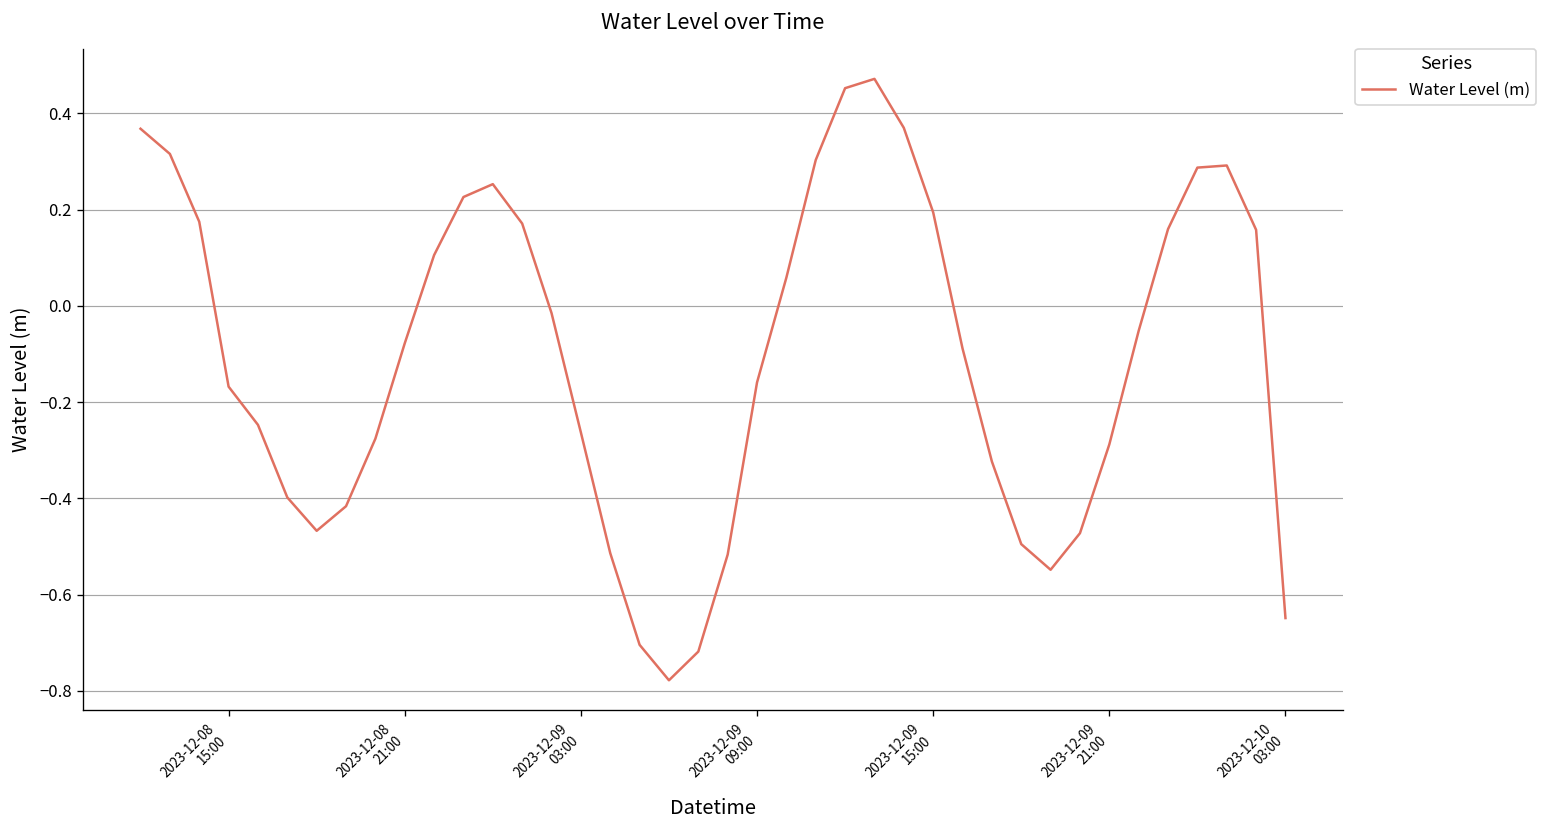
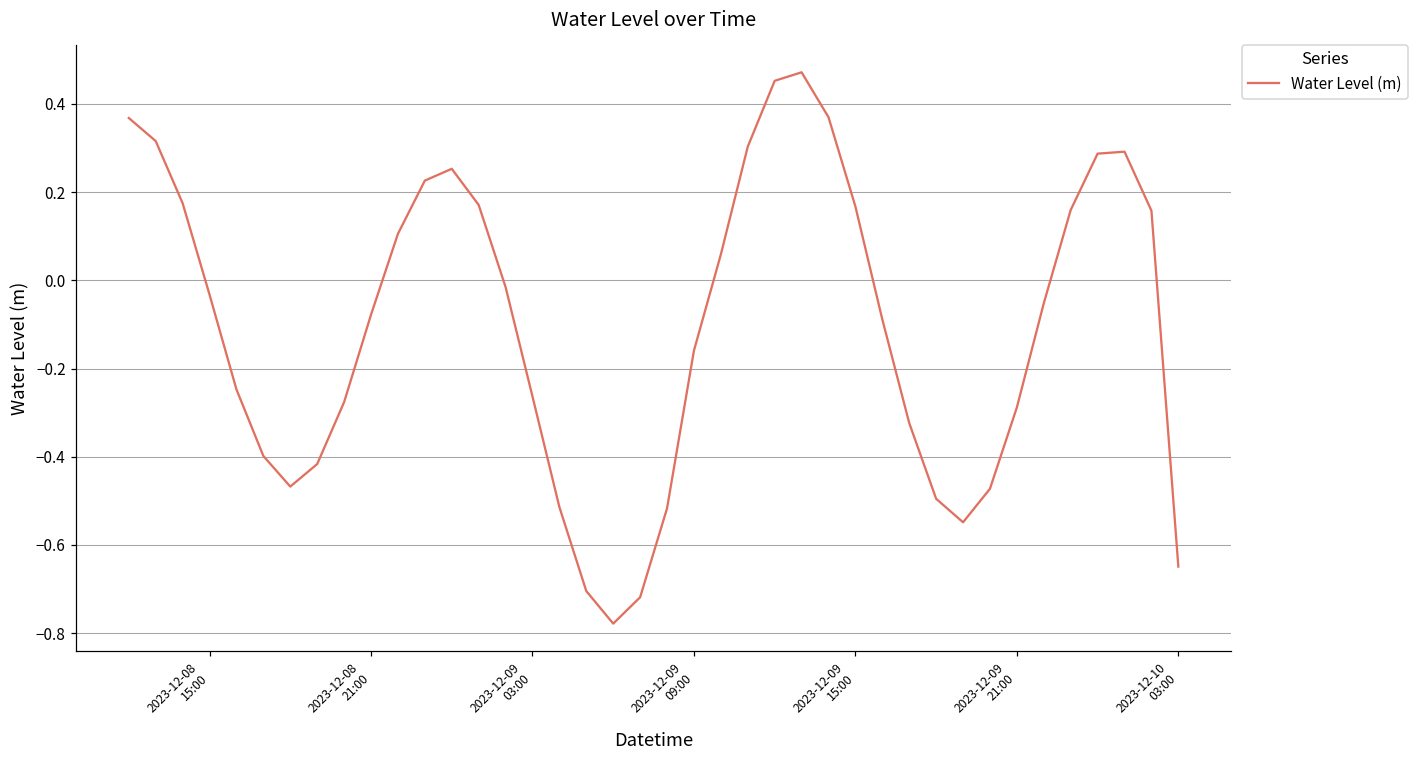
  {
-   "2023-12-08 15:00": -0.17,
+   "2023-12-08 15:00": -0.03,
    "2023-12-08 21:00": -0.08,
    "2023-12-09 03:00": -0.26,
    "2023-12-09 09:00": -0.16,
-   "2023-12-09 15:00": 0.19,
+   "2023-12-09 15:00": 0.17,
    "2023-12-09 21:00": -0.29,
    "2023-12-10 03:00": -0.65
  }
